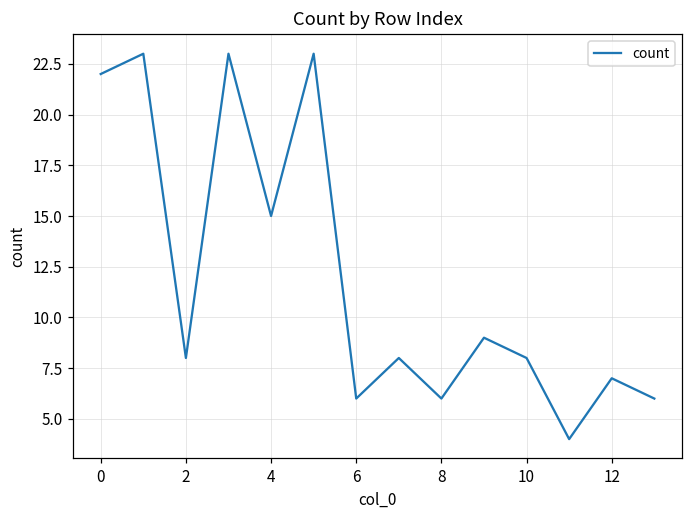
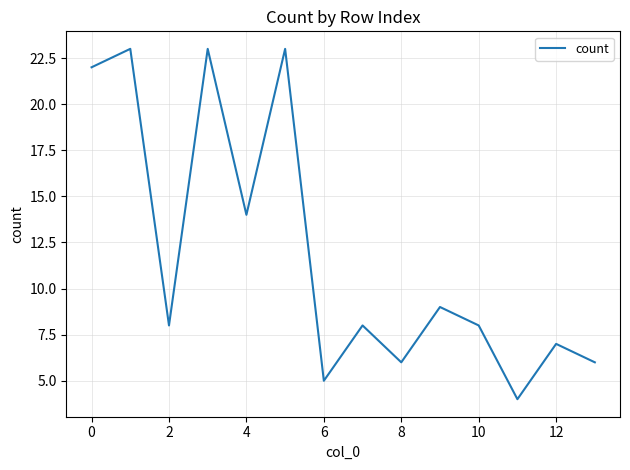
  {
    "0": 22,
    "2": 8,
-   "4": 15,
-   "6": 6,
+   "4": 14,
+   "6": 5,
    "8": 6,
    "10": 8,
    "12": 7
  }
